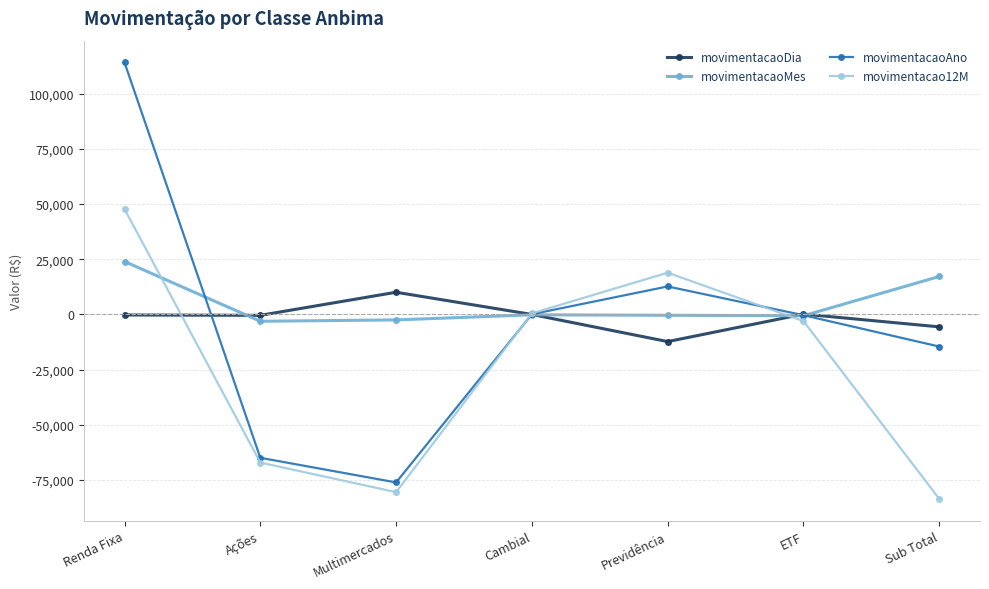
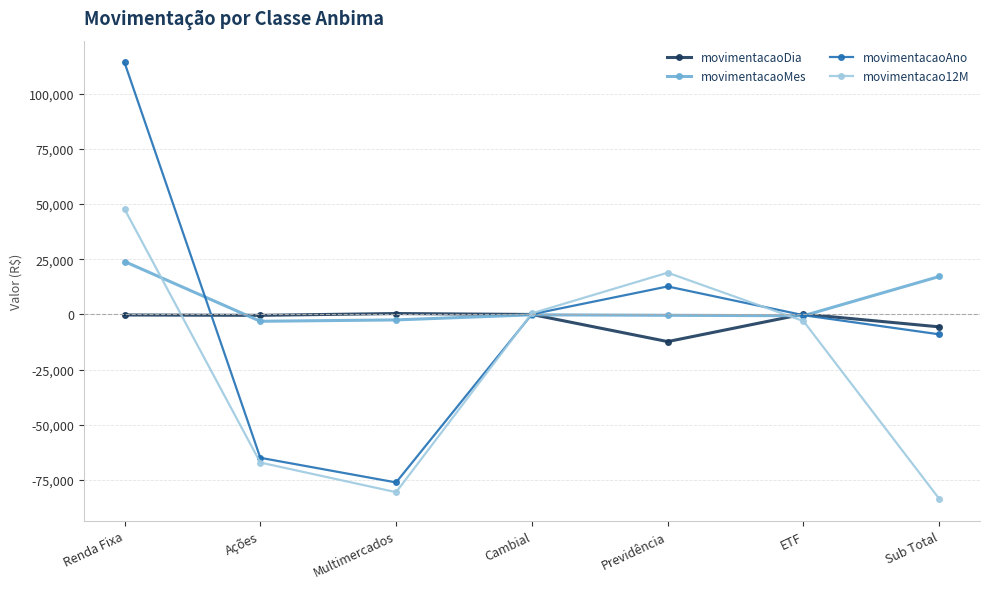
  {
    "movimentacaoDia": {
      "Renda Fixa": "0",
      "Ações": "0",
-     "Multimercados": "10,000",
+     "Multimercados": "0",
      "Previdência": "-12,000",
      "Sub Total": "-6,000"
    },
    "movimentacaoAno": {
      "Renda Fixa": "114,000",
      "Ações": "-65,000",
      "Multimercados": "-76,000",
      "Previdência": "13,000",
-     "Sub Total": "-15,000"
+     "Sub Total": "-9,000"
    }
  }
